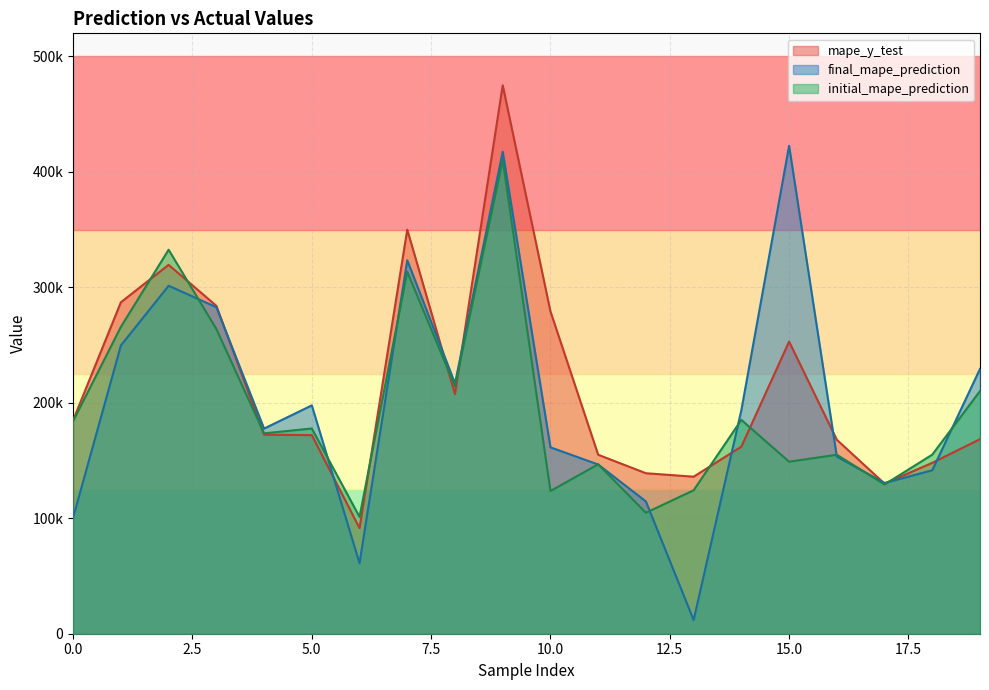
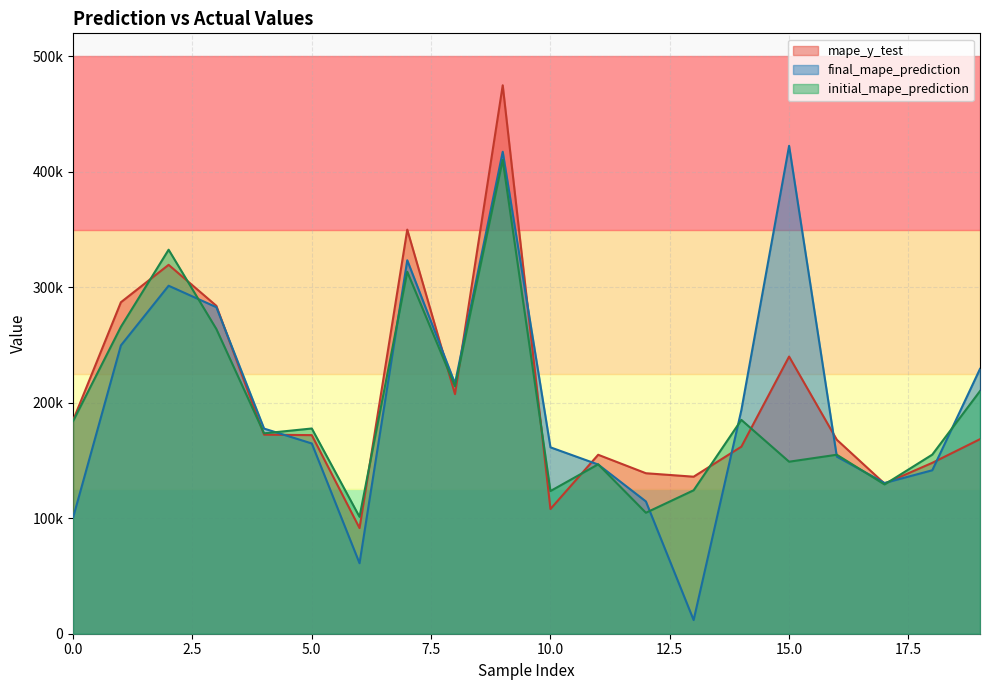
  {
    "mape_y_test": {
      "5.0": 172000,
-     "10.0": 279000,
-     "15.0": 253000
+     "10.0": 108000,
+     "15.0": 240000
    },
    "final_mape_prediction": {
      "0.0": 101000,
-     "5.0": 198000,
+     "5.0": 165000,
      "10.0": 161000,
      "15.0": 423000
    },
    "initial_mape_prediction": {
      "5.0": 178000,
      "10.0": 124000,
      "15.0": 149000
    }
  }
